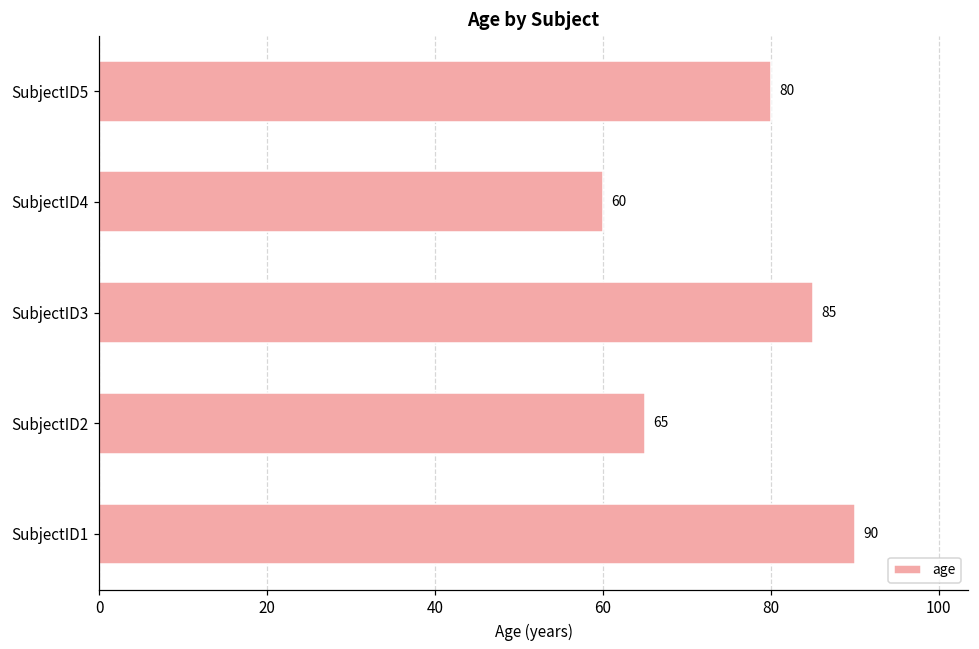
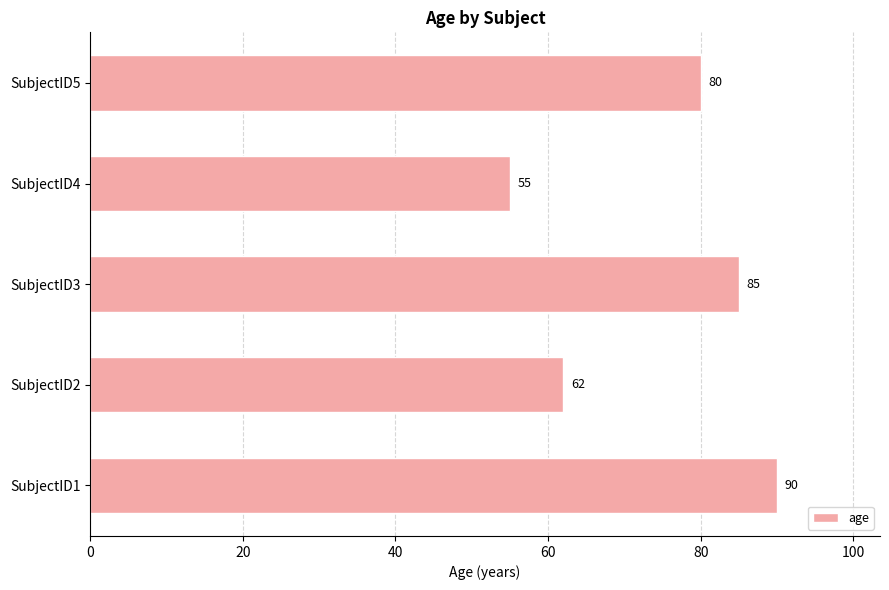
  {
    "SubjectID5": 80,
-   "SubjectID4": 60,
+   "SubjectID4": 55,
    "SubjectID3": 85,
-   "SubjectID2": 65,
+   "SubjectID2": 62,
    "SubjectID1": 90
  }
